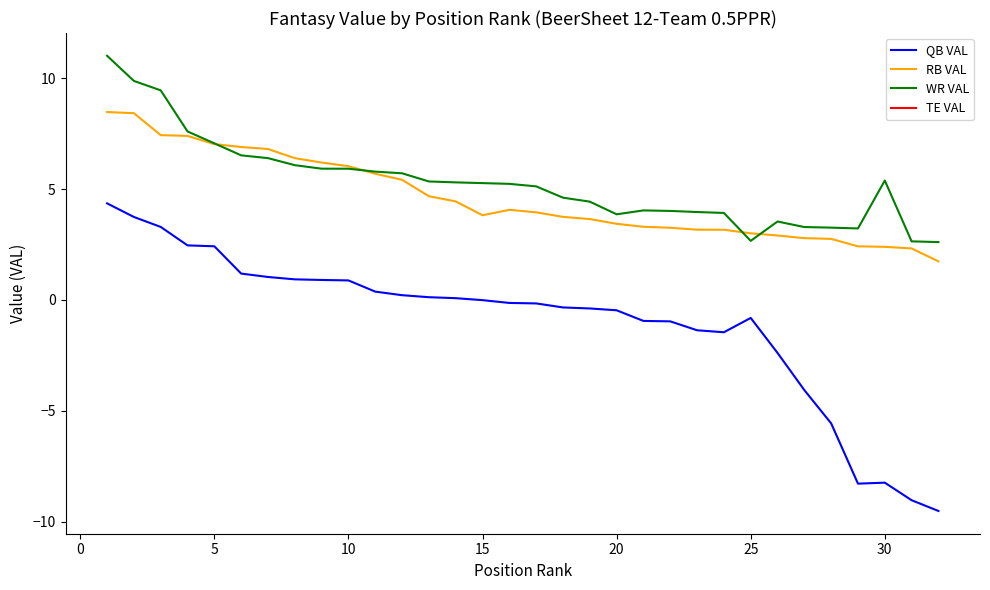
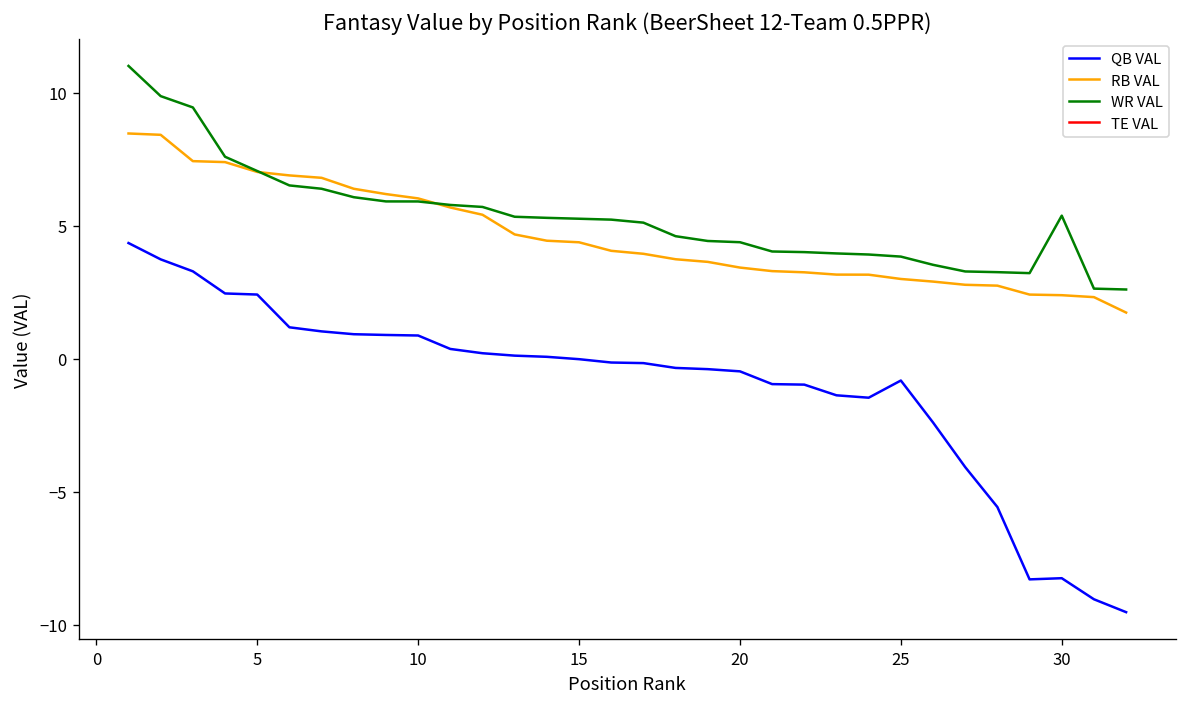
  {
    "QB VAL": {
      "5": 2.4,
      "10": 0.9,
      "15": 0.0,
      "20": -0.5,
      "25": -0.8,
      "30": -8.2
    },
    "RB VAL": {
-     "15": 3.8,
+     "15": 4.4,
      "20": 3.4,
      "25": 3.0,
      "30": 2.4
    },
    "WR VAL": {
      "15": 5.3,
-     "20": 3.9,
-     "25": 2.7,
+     "20": 4.4,
+     "25": 3.8,
      "30": 5.4
    }
  }
